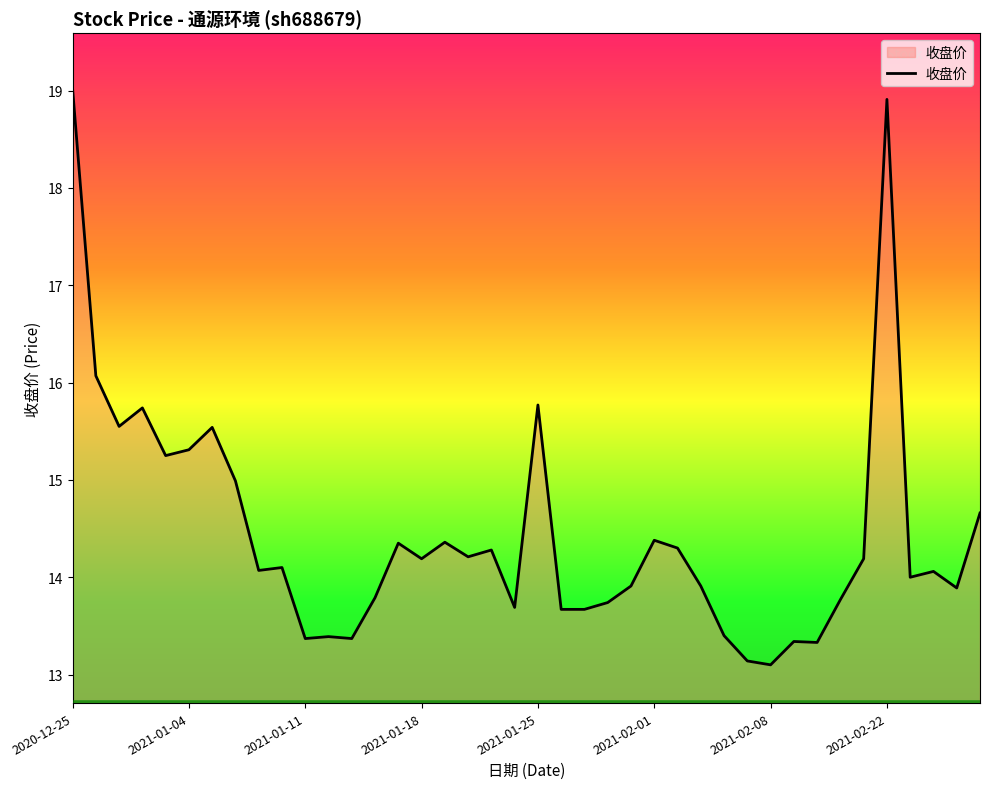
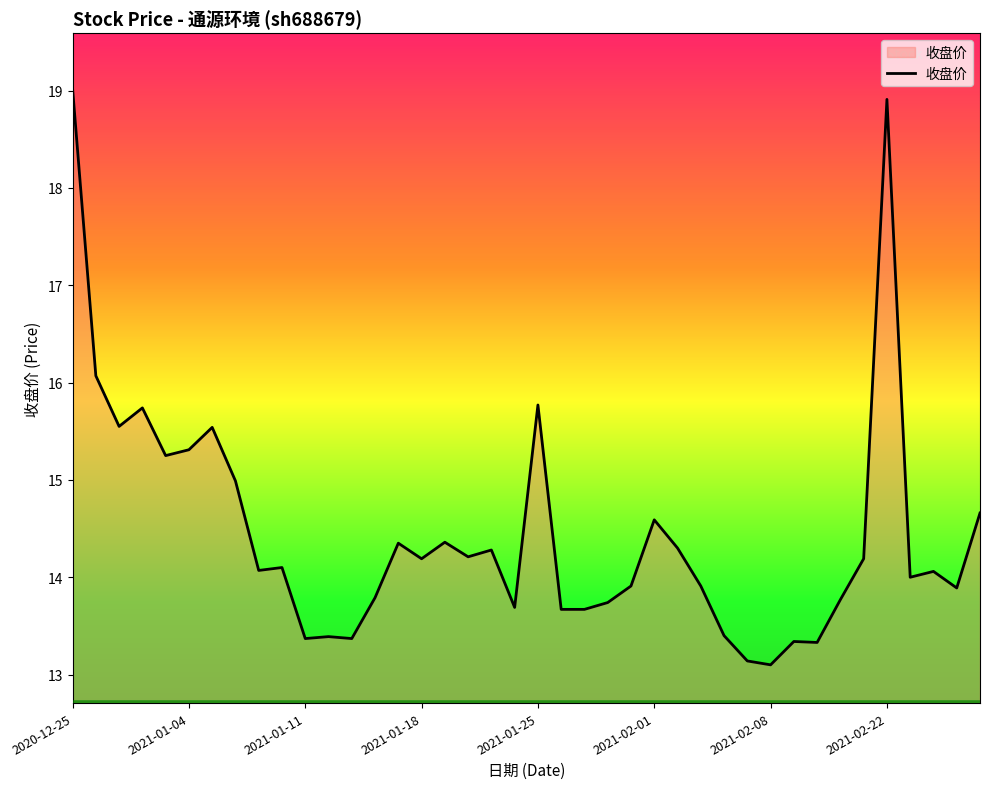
  {
    "2020-12-25": 19.0,
    "2021-01-04": 15.3,
    "2021-01-11": 13.4,
    "2021-01-18": 14.2,
    "2021-01-25": 15.8,
-   "2021-02-01": 14.4,
+   "2021-02-01": 14.6,
    "2021-02-08": 13.1,
    "2021-02-22": 18.9
  }
